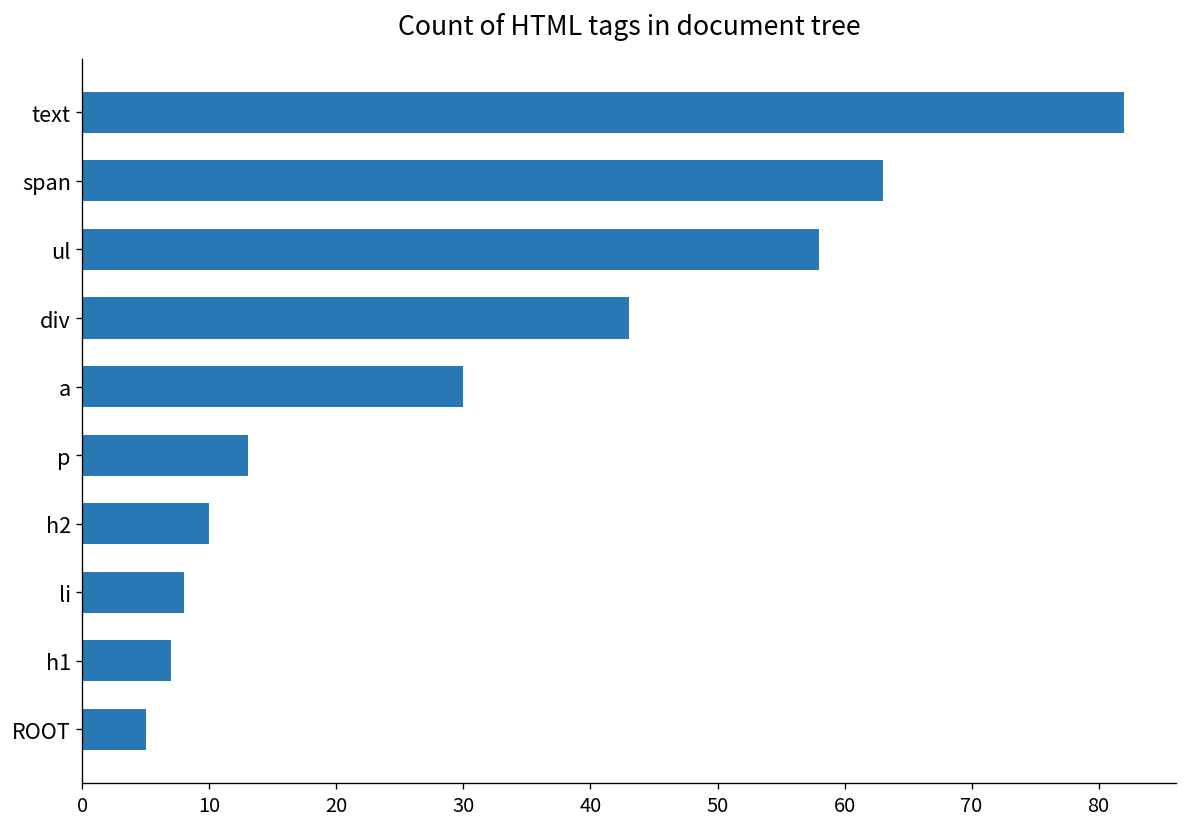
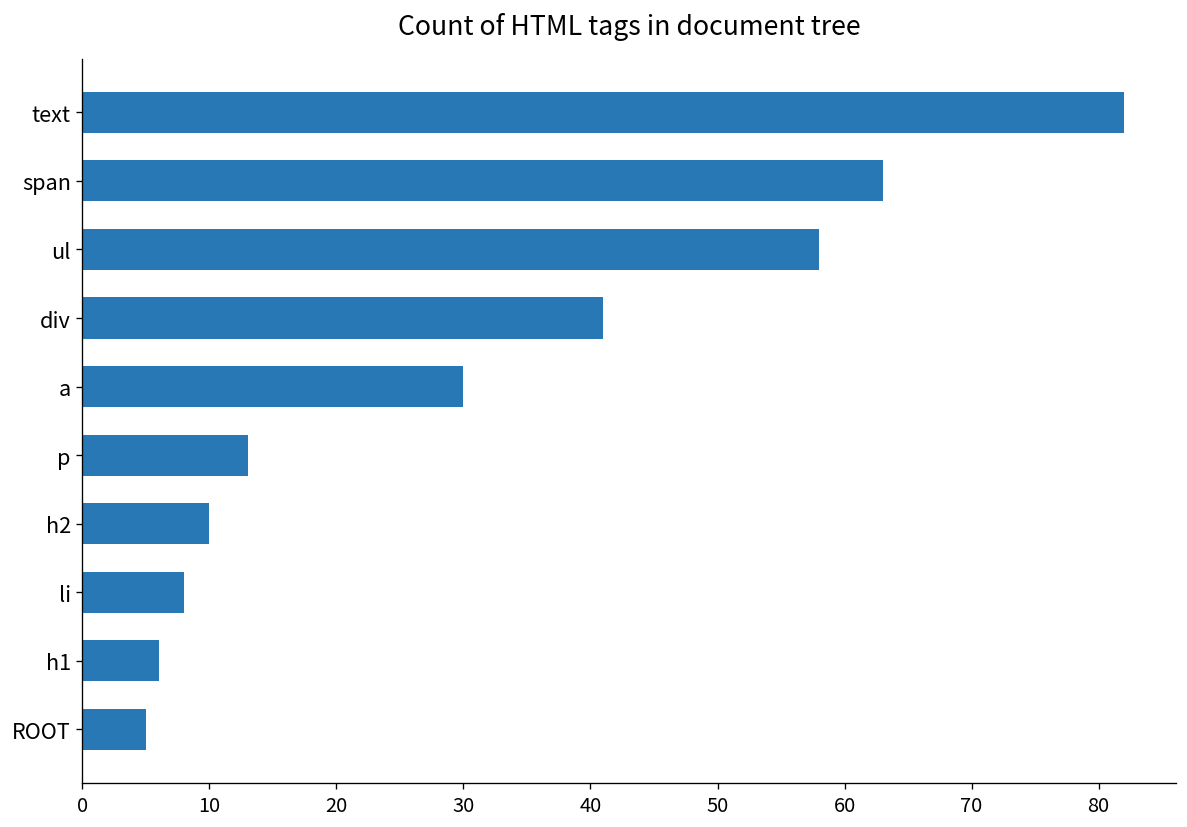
  {
    "text": 82,
    "span": 63,
    "ul": 58,
-   "div": 43,
+   "div": 41,
    "a": 30,
    "p": 13,
    "h2": 10,
    "li": 8,
-   "h1": 7,
+   "h1": 6,
    "ROOT": 5
  }
